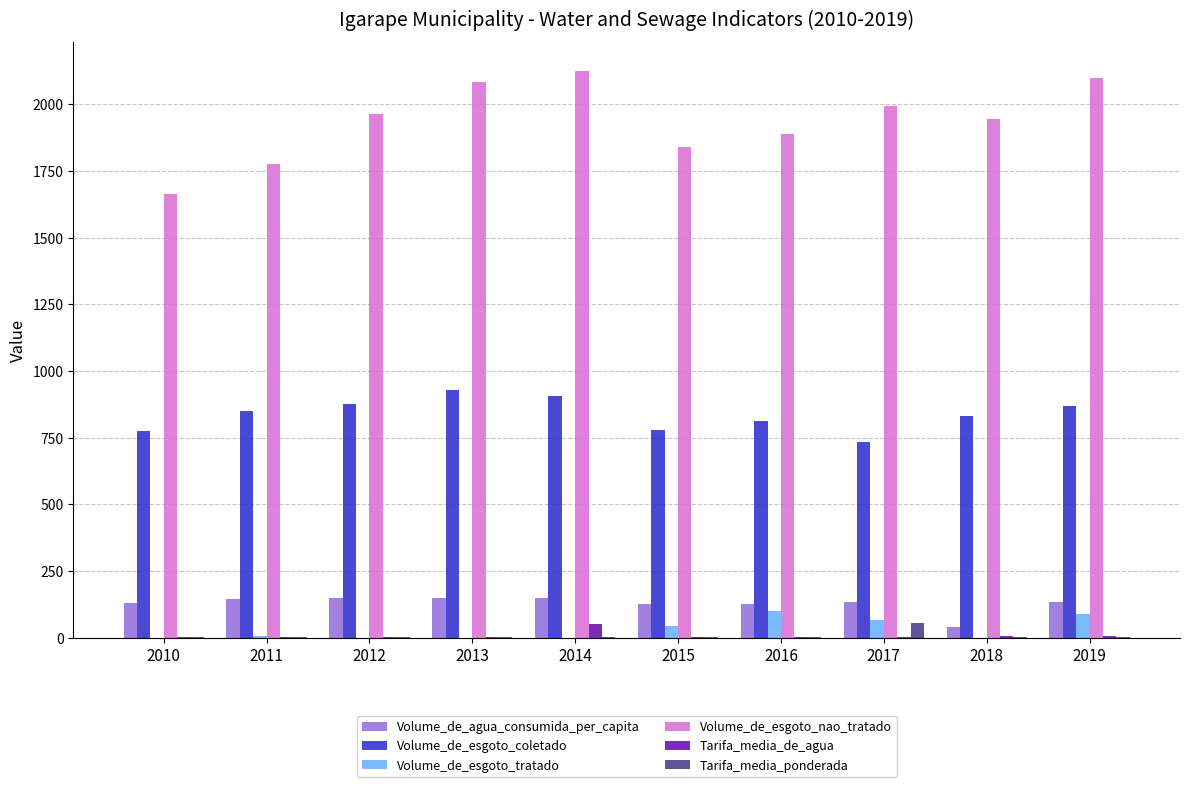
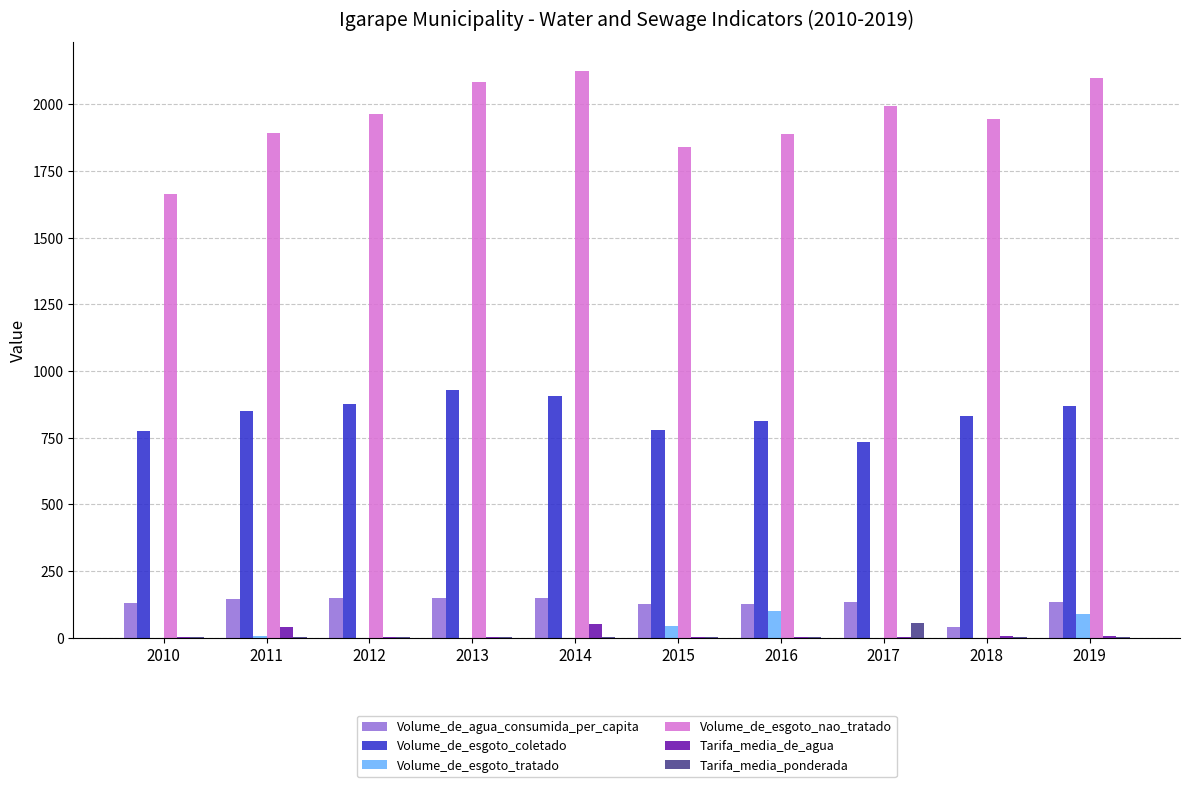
  {
    "Volume_de_agua_consumida_per_capita": {
      "2010": 130,
      "2011": 150,
      "2012": 150,
      "2013": 150,
      "2014": 150,
      "2015": 130,
      "2016": 130,
      "2017": 130,
      "2018": 40,
      "2019": 130
    },
    "Volume_de_esgoto_coletado": {
      "2010": 770,
      "2011": 850,
      "2012": 870,
      "2013": 930,
      "2014": 910,
      "2015": 780,
      "2016": 810,
      "2017": 730,
      "2018": 830,
      "2019": 870
    },
    "Volume_de_esgoto_tratado": {
      "2010": 0,
      "2013": 0,
      "2014": 0,
      "2015": 40,
      "2016": 100,
-     "2017": 70,
+     "2017": 0,
      "2018": 0,
      "2019": 90
    },
    "Volume_de_esgoto_nao_tratado": {
      "2010": 1660,
-     "2011": 1770,
+     "2011": 1890,
      "2012": 1960,
      "2013": 2080,
      "2014": 2130,
      "2015": 1840,
      "2016": 1890,
      "2017": 1990,
      "2018": 1940,
      "2019": 2100
    },
    "Tarifa_media_de_agua": {
-     "2011": 0,
+     "2011": 40,
      "2014": 50
    },
    "Tarifa_media_ponderada": {
      "2017": 50
    }
  }
